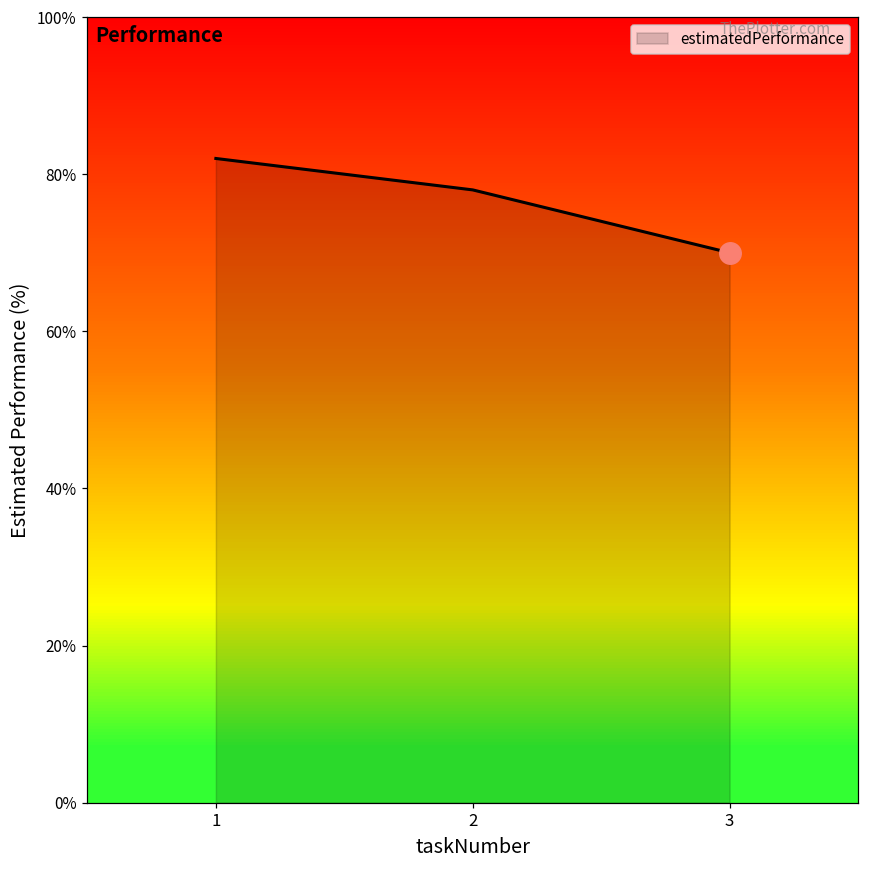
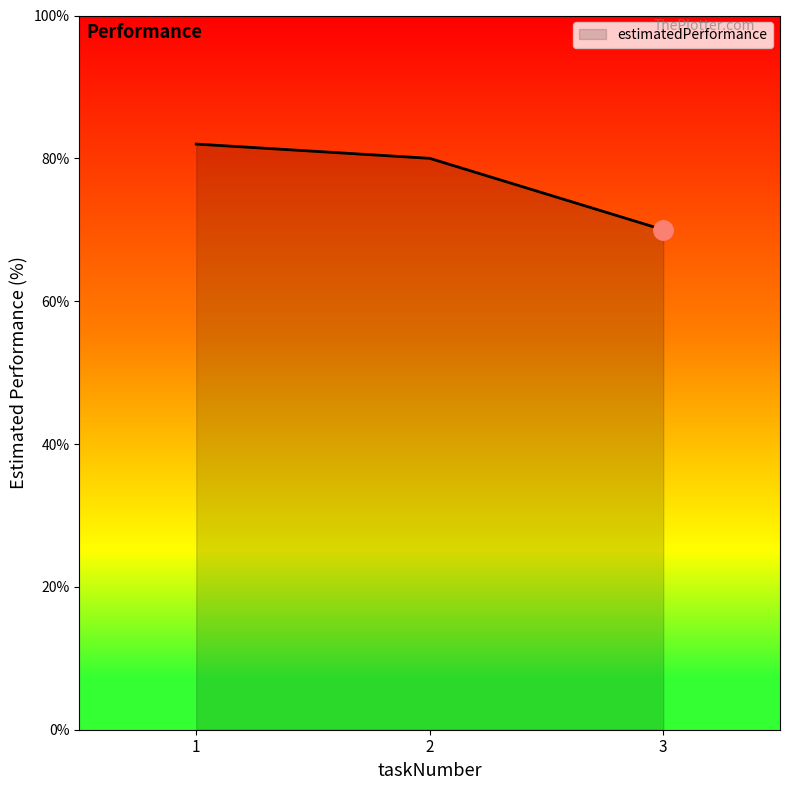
  {
    "estimatedPerformance": {
      "1": "82%",
-     "2": "78%"
+     "2": "80%"
    }
  }
